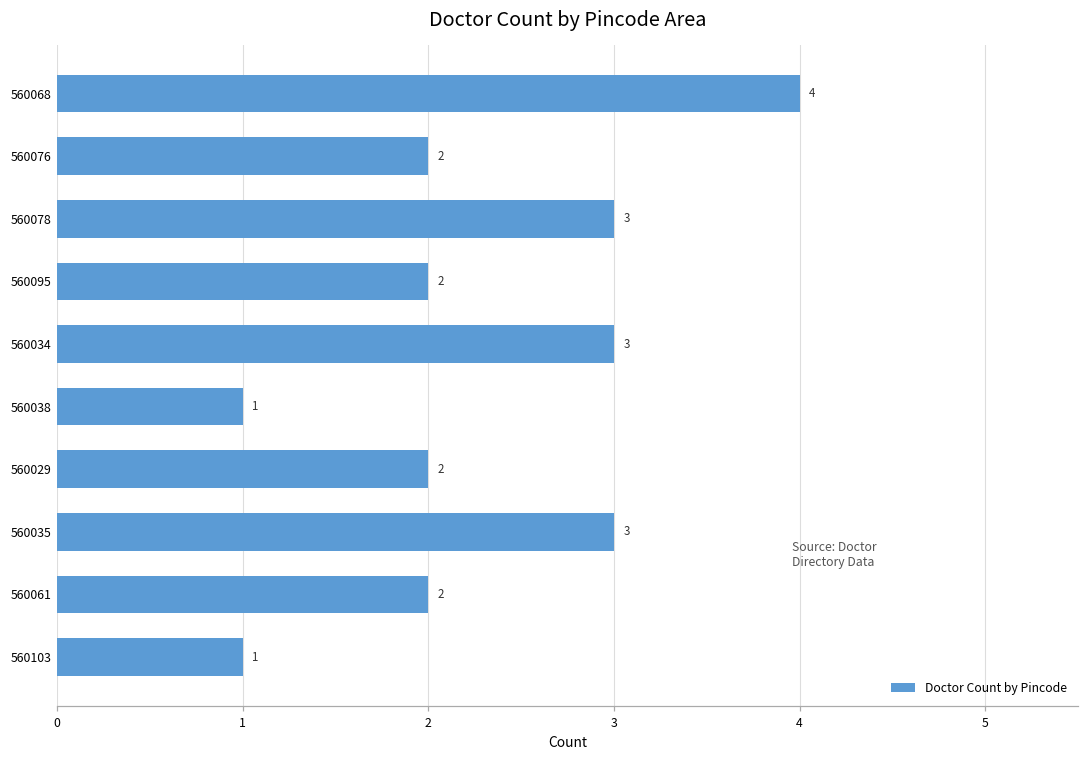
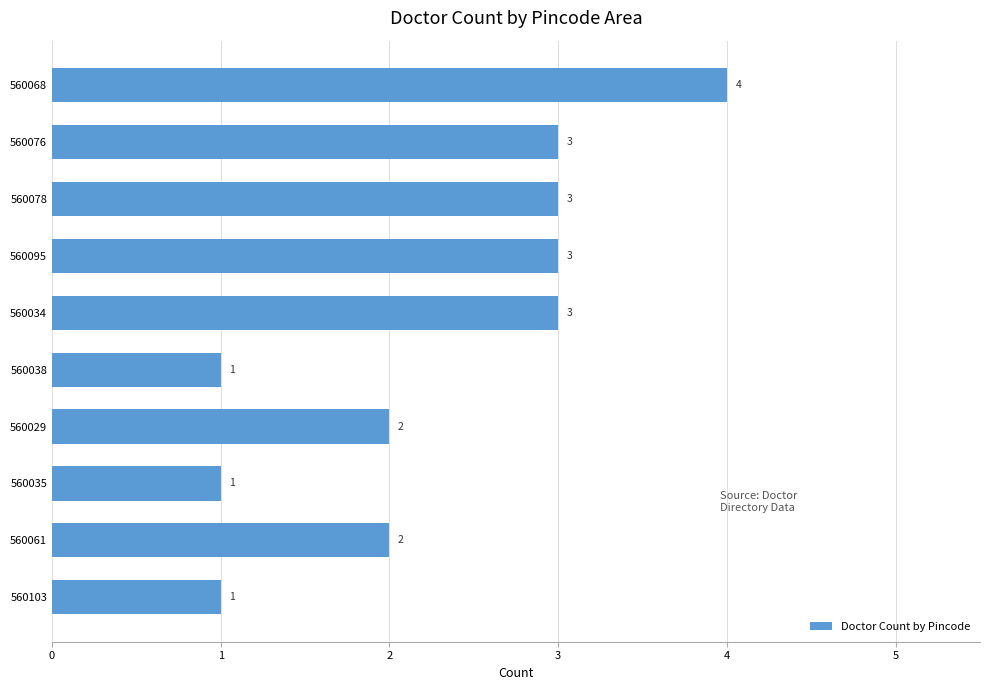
  {
    "560068": 4,
-   "560076": 2,
+   "560076": 3,
    "560078": 3,
-   "560095": 2,
+   "560095": 3,
    "560034": 3,
    "560038": 1,
    "560029": 2,
-   "560035": 3,
+   "560035": 1,
    "560061": 2,
    "560103": 1
  }
